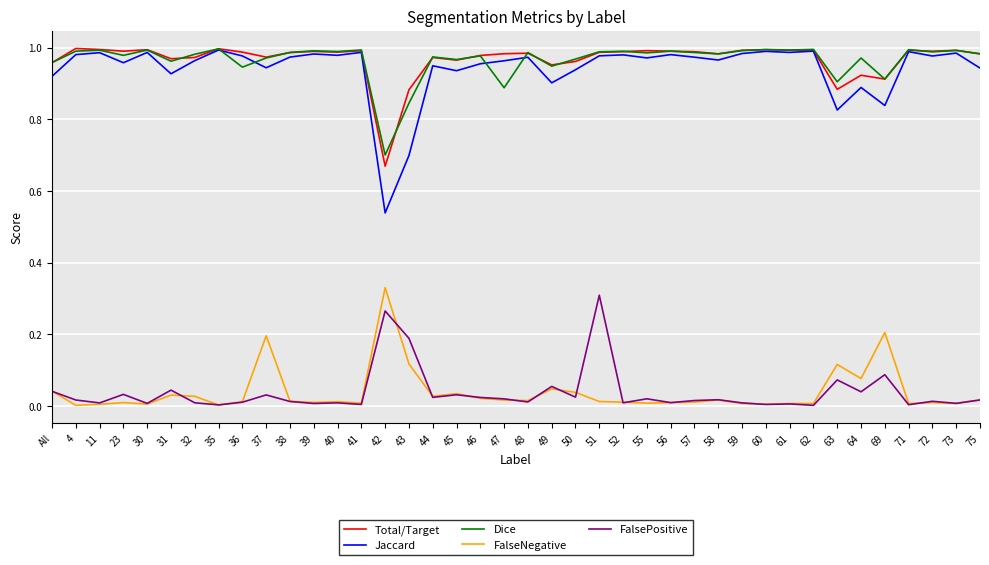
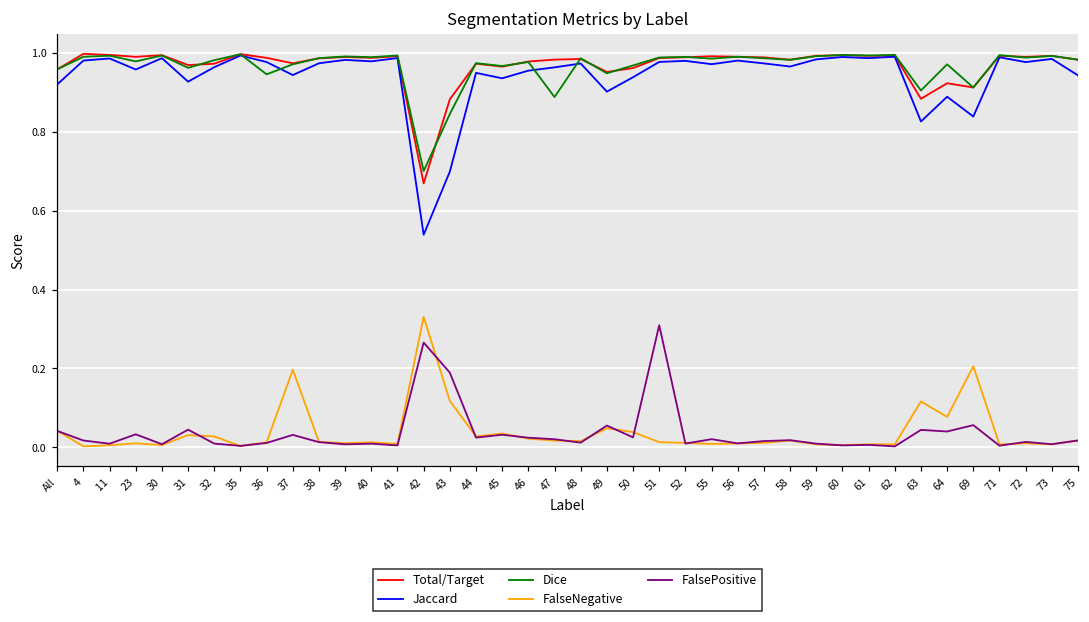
  {
    "Total/Target": {
      "4": 1.00,
      "23": 0.99,
      "32": 0.97,
      "36": 0.99,
      "42": 0.67,
      "43": 0.88,
      "47": 0.98,
      "63": 0.88,
      "64": 0.92
    },
    "Jaccard": {
      "All": 0.92,
      "4": 0.98,
      "23": 0.96,
      "31": 0.93,
      "32": 0.96,
      "36": 0.98,
      "37": 0.94,
      "38": 0.97,
      "39": 0.98,
      "40": 0.98,
      "42": 0.54,
      "43": 0.70,
      "44": 0.95,
      "45": 0.94,
      "46": 0.96,
      "47": 0.96,
      "48": 0.97,
      "49": 0.90,
      "50": 0.94,
      "51": 0.98,
      "52": 0.98,
      "55": 0.97,
      "56": 0.98,
      "57": 0.97,
      "58": 0.97,
      "59": 0.98,
      "63": 0.83,
      "64": 0.89,
      "69": 0.84,
      "72": 0.98,
      "73": 0.98,
      "75": 0.94
    },
    "Dice": {
      "4": 0.99,
      "23": 0.98,
      "32": 0.98,
      "36": 0.95,
      "42": 0.70,
      "43": 0.85,
      "47": 0.89,
      "63": 0.90,
      "64": 0.97
    },
    "FalseNegative": {
      "4": 0.00,
      "23": 0.01,
      "31": 0.03,
      "32": 0.03,
      "37": 0.20,
      "42": 0.33,
      "43": 0.12,
      "50": 0.04,
      "51": 0.01,
      "55": 0.01,
      "63": 0.12,
      "64": 0.08,
      "69": 0.21
    },
    "FalsePositive": {
      "4": 0.02,
      "23": 0.03,
      "31": 0.04,
      "32": 0.01,
      "37": 0.03,
      "42": 0.27,
      "43": 0.19,
      "50": 0.03,
      "51": 0.31,
      "55": 0.02,
-     "63": 0.07,
+     "63": 0.04,
      "64": 0.04,
-     "69": 0.09
+     "69": 0.06
    }
  }
